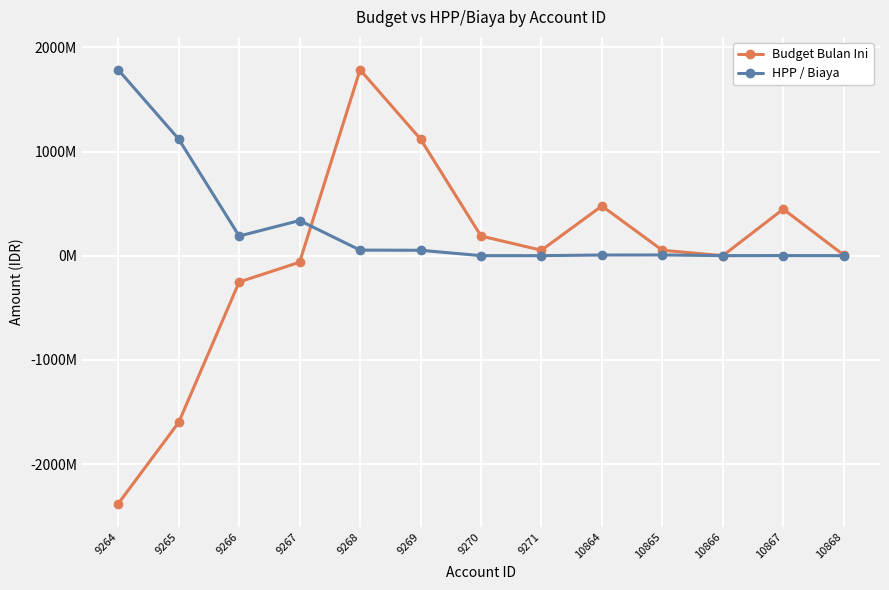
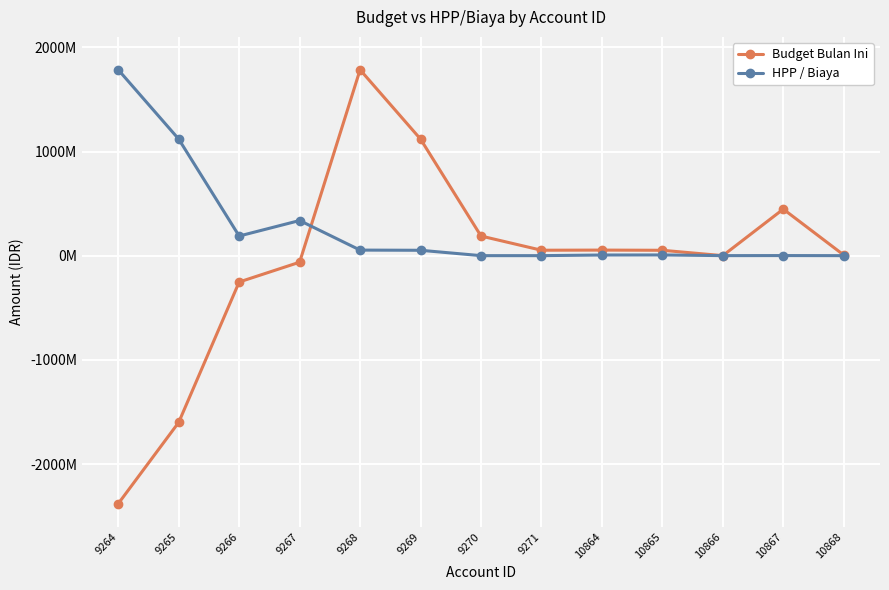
  {
    "Budget Bulan Ini": {
      "9264": -2380000000,
      "9265": -1600000000,
      "9266": -250000000,
      "9267": -60000000,
      "9268": 1780000000,
      "9269": 1120000000,
      "9270": 190000000,
      "9271": 50000000,
-     "10864": 480000000,
+     "10864": 50000000,
      "10865": 50000000,
      "10867": 450000000
    },
    "HPP / Biaya": {
      "9264": 1780000000,
      "9265": 1120000000,
      "9266": 190000000,
      "9267": 340000000,
      "9268": 50000000,
      "9269": 50000000,
      "9270": 0,
      "9271": 0,
      "10864": 10000000,
      "10865": 10000000,
      "10867": 0
    }
  }
